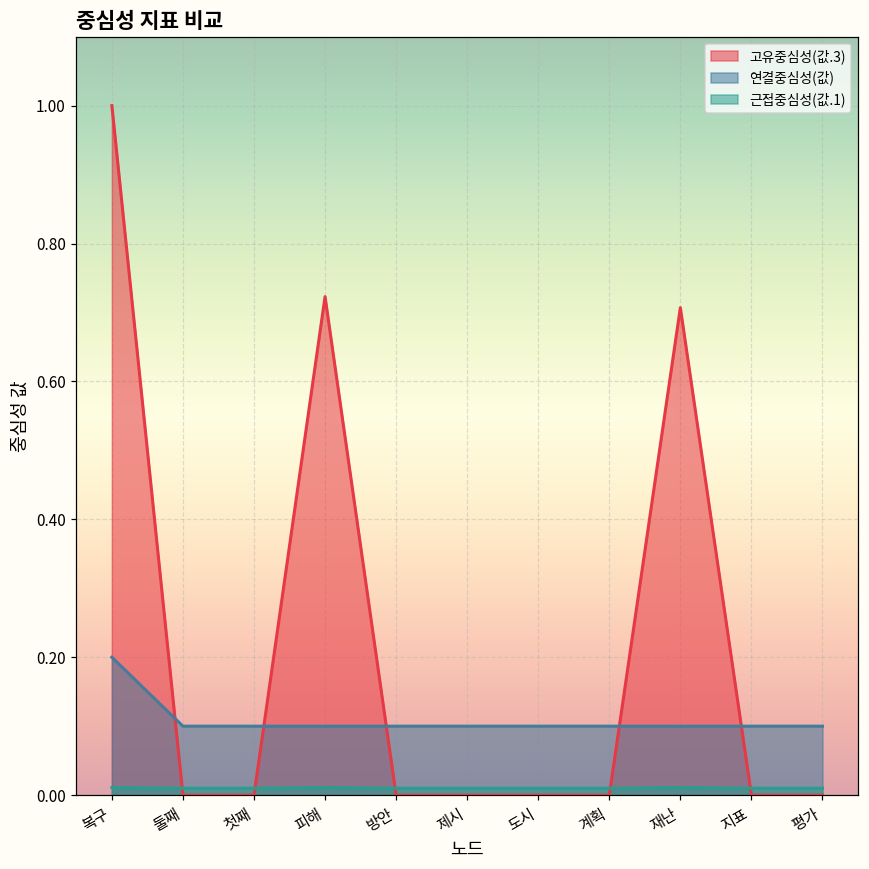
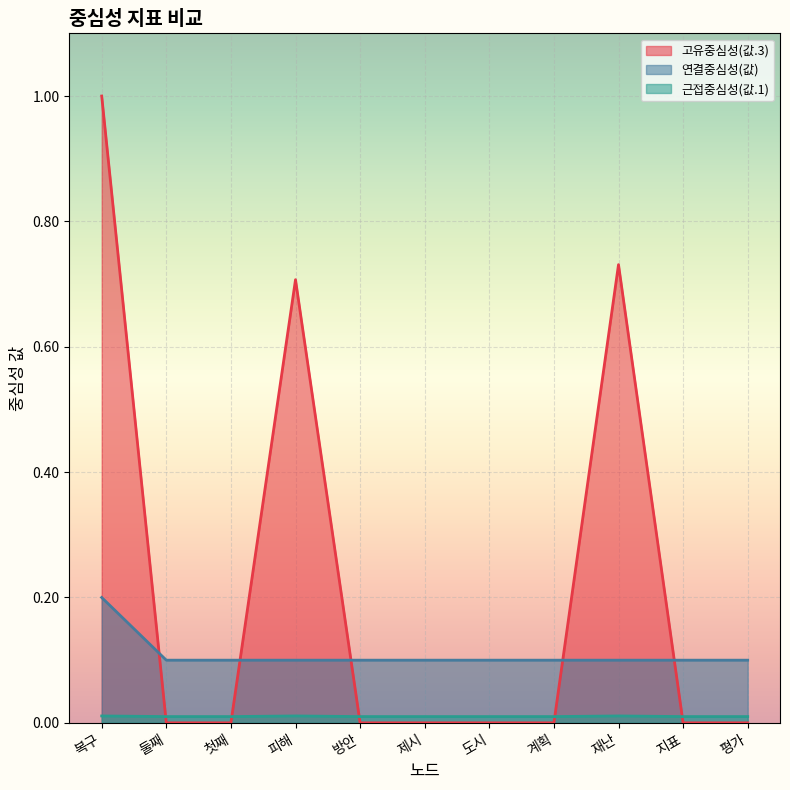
  {
    "고유중심성(값.3)": {
      "복구": 1.00,
      "둘째": 0.00,
      "첫째": 0.00,
-     "피해": 0.72,
+     "피해": 0.71,
      "방안": 0.00,
      "제시": 0.00,
      "도시": 0.00,
      "계획": 0.00,
-     "재난": 0.71,
+     "재난": 0.73,
      "지표": 0.00,
      "평가": 0.00
    }
  }
